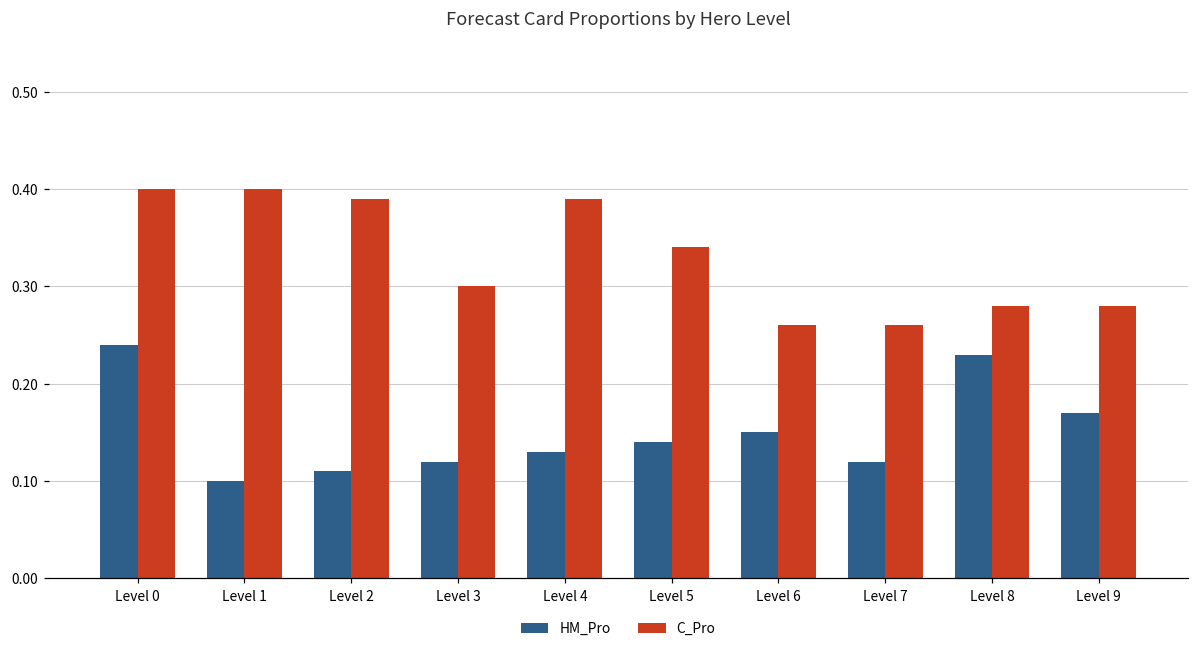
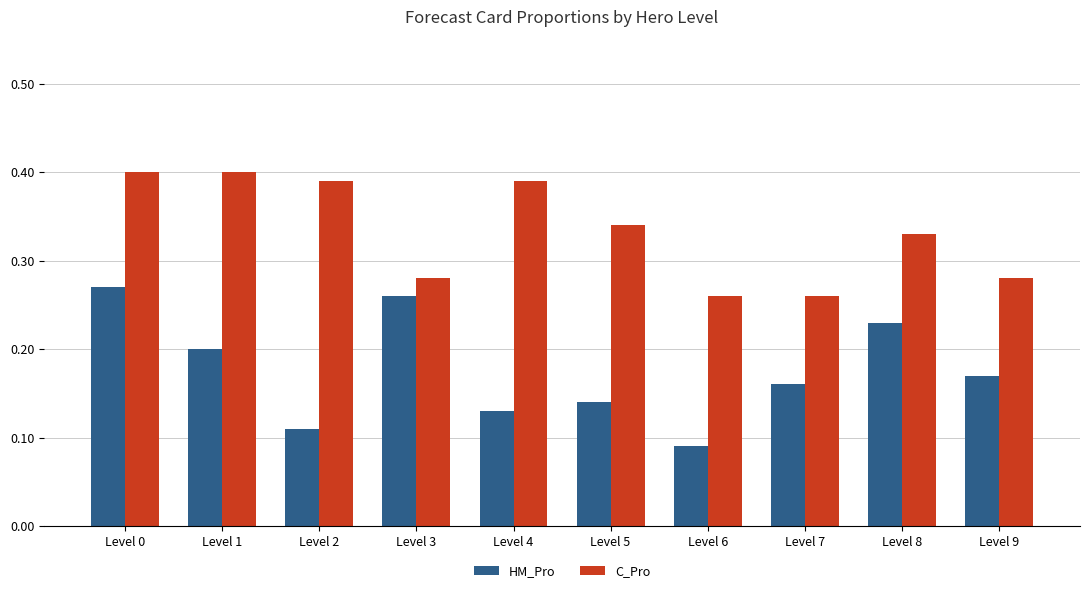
  {
    "HM_Pro": {
-     "Level 0": 0.24,
-     "Level 1": 0.1,
+     "Level 0": 0.27,
+     "Level 1": 0.2,
      "Level 2": 0.11,
-     "Level 3": 0.12,
+     "Level 3": 0.26,
      "Level 4": 0.13,
      "Level 5": 0.14,
-     "Level 6": 0.15,
-     "Level 7": 0.12,
+     "Level 6": 0.09,
+     "Level 7": 0.16,
      "Level 8": 0.23,
      "Level 9": 0.17
    },
    "C_Pro": {
      "Level 0": 0.40,
      "Level 1": 0.40,
      "Level 2": 0.39,
-     "Level 3": 0.30,
+     "Level 3": 0.28,
      "Level 4": 0.39,
      "Level 5": 0.34,
      "Level 6": 0.26,
      "Level 7": 0.26,
-     "Level 8": 0.28,
+     "Level 8": 0.33,
      "Level 9": 0.28
    }
  }
